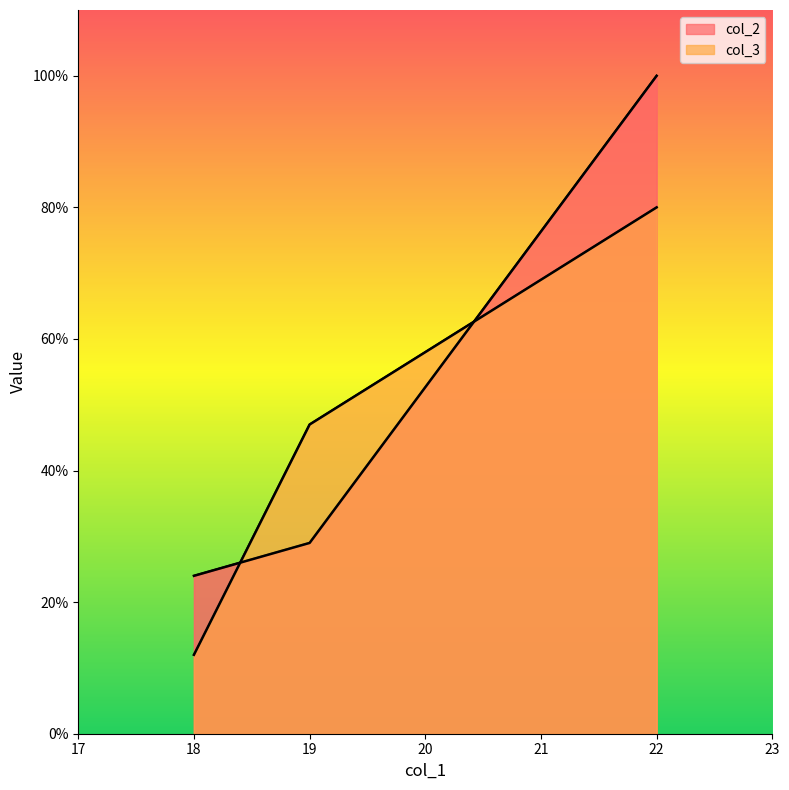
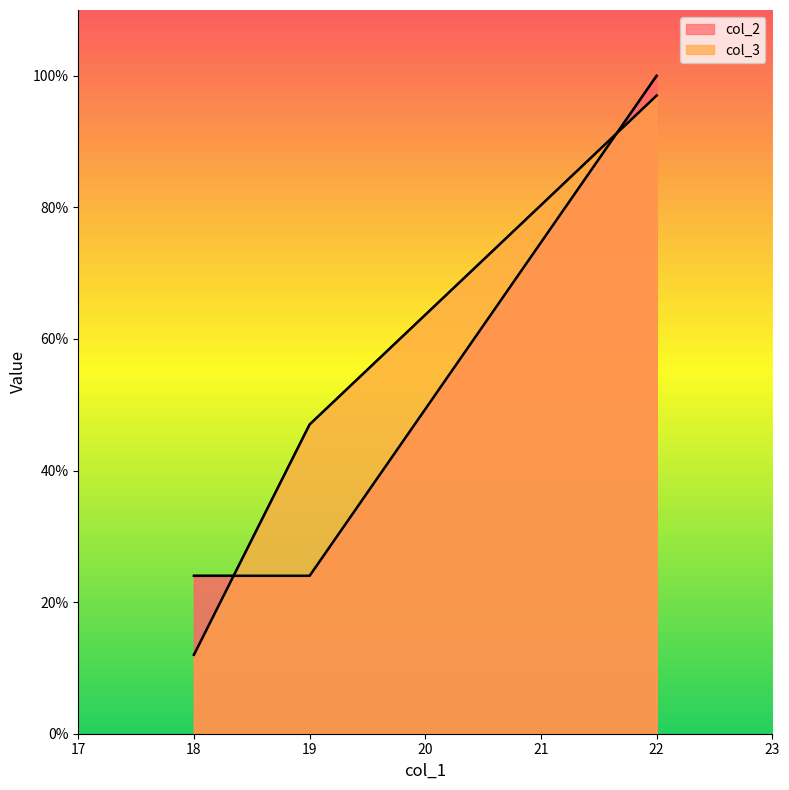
  {
    "col_2": {
      "18": "24%",
-     "19": "29%",
+     "19": "24%",
      "22": "100%"
    },
    "col_3": {
      "18": "12%",
      "19": "47%",
-     "22": "80%"
+     "22": "97%"
    }
  }
